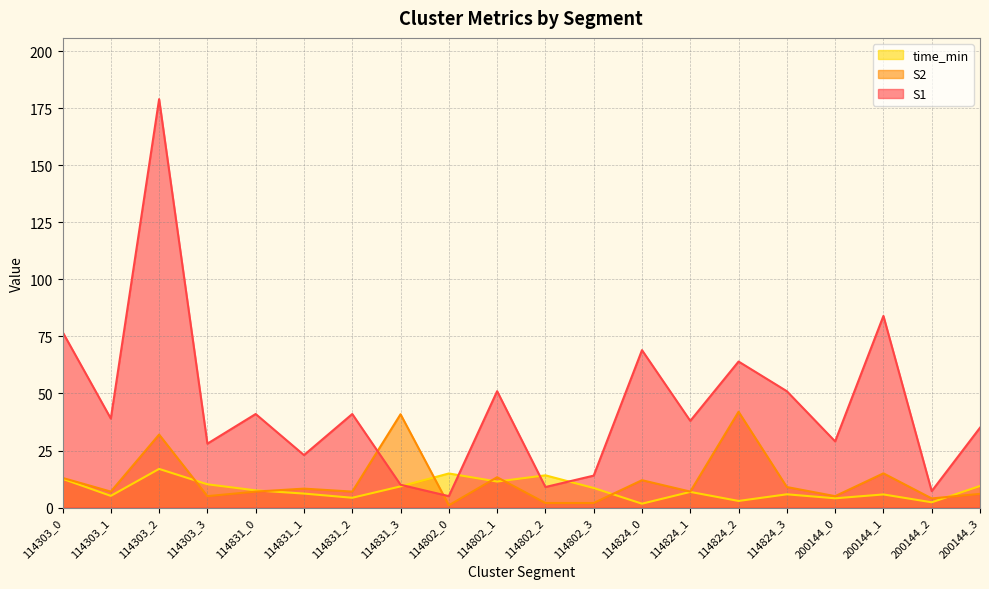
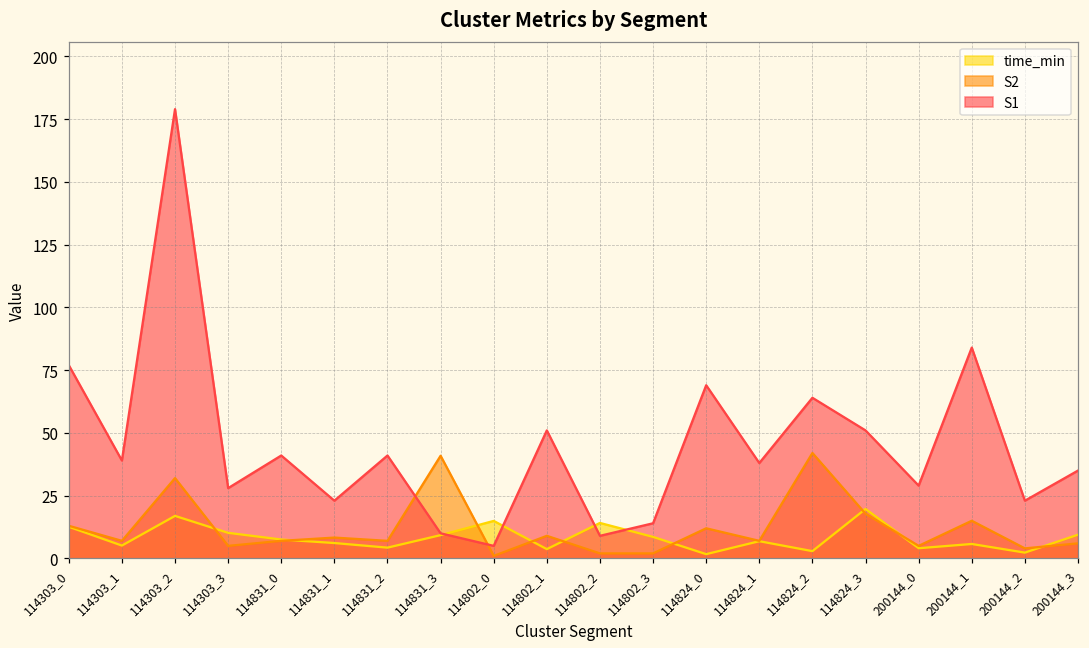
  {
    "time_min": {
      "114303_1": 5,
      "114303_2": 17,
      "114303_3": 10,
      "114831_1": 6,
      "114831_2": 4,
      "114802_0": 15,
-     "114802_1": 11,
+     "114802_1": 4,
      "114802_2": 14,
      "114802_3": 9,
      "114824_0": 2,
      "114824_2": 3,
-     "114824_3": 6,
+     "114824_3": 20,
      "200144_1": 6,
      "200144_2": 2,
      "200144_3": 9
    },
    "S2": {
      "114303_1": 7,
      "114303_2": 32,
      "114303_3": 5,
      "114831_1": 8,
      "114831_2": 7,
      "114831_3": 41,
      "114802_0": 1,
-     "114802_1": 13,
+     "114802_1": 9,
      "114802_2": 2,
      "114802_3": 2,
      "114824_0": 12,
      "114824_2": 42,
-     "114824_3": 9,
+     "114824_3": 18,
      "200144_1": 15,
      "200144_2": 4,
      "200144_3": 6
    },
    "S1": {
      "114303_0": 77,
      "114303_1": 39,
      "114303_2": 179,
      "114303_3": 28,
      "114831_0": 41,
      "114831_1": 23,
      "114831_2": 41,
      "114802_0": 5,
      "114802_1": 51,
      "114802_2": 9,
      "114802_3": 14,
      "114824_0": 69,
      "114824_1": 38,
      "114824_2": 64,
      "114824_3": 51,
      "200144_0": 29,
      "200144_1": 84,
-     "200144_2": 7,
+     "200144_2": 23,
      "200144_3": 35
    }
  }
